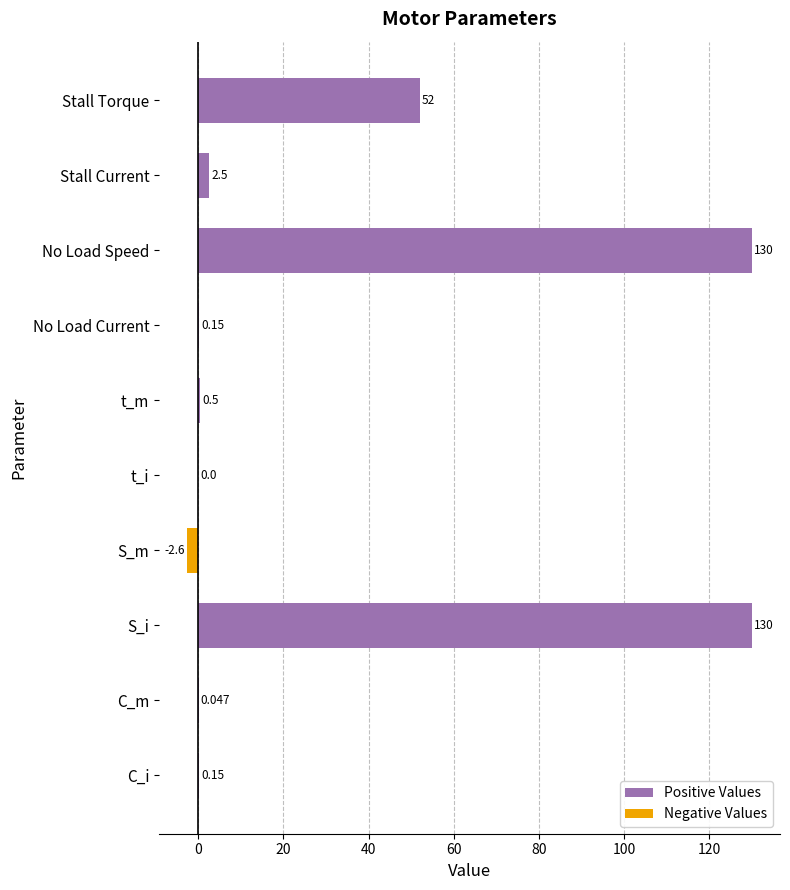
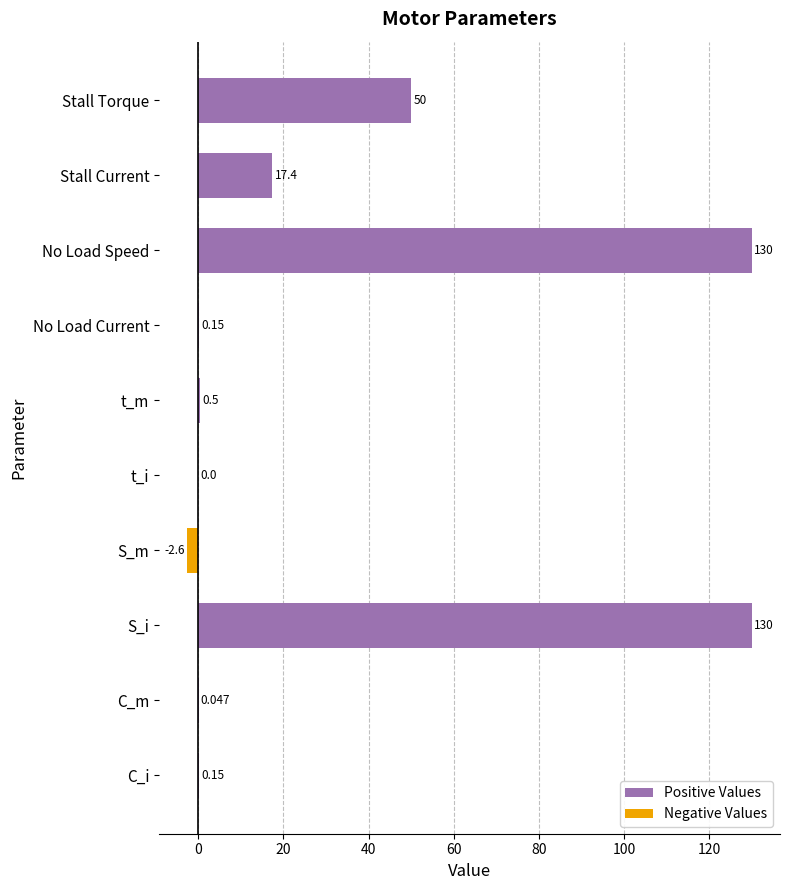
  {
    "Positive Values": {
-     "Stall Torque": 52,
-     "Stall Current": 2.5,
+     "Stall Torque": 50,
+     "Stall Current": 17.4,
      "No Load Speed": 130,
      "No Load Current": 0.15,
      "t_m": 0.5,
      "t_i": 0.0,
      "S_i": 130,
      "C_m": 0.047,
      "C_i": 0.15
    },
    "Negative Values": {
      "t_i": 0.0,
      "S_m": -2.6
    }
  }
